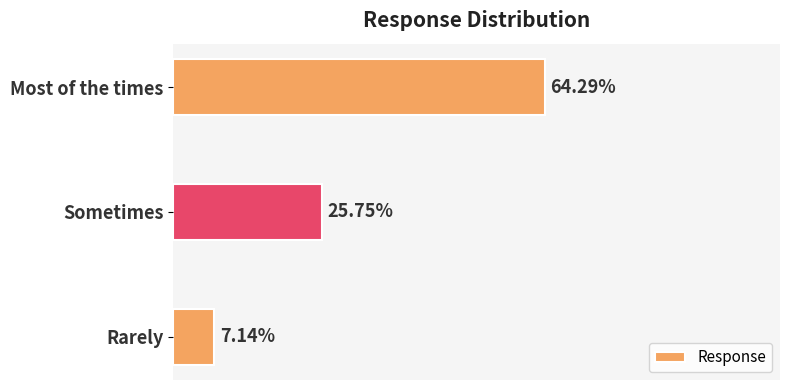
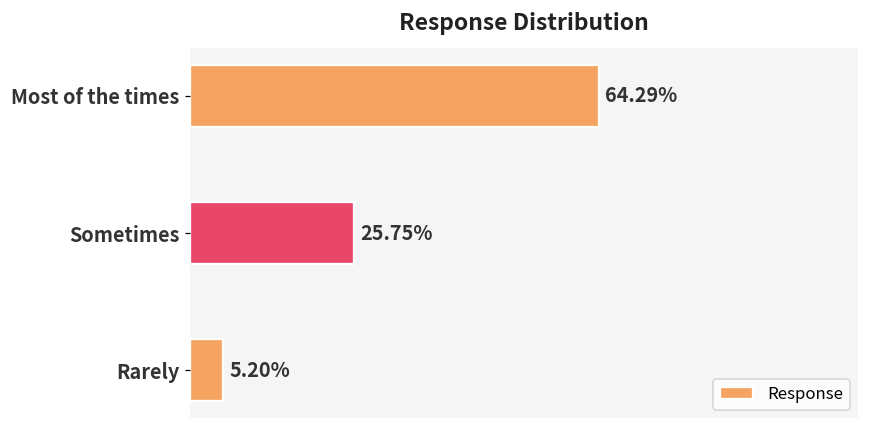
  {
    "Most of the times": "64.29%",
    "Sometimes": "25.75%",
-   "Rarely": "7.14%"
+   "Rarely": "5.20%"
  }
